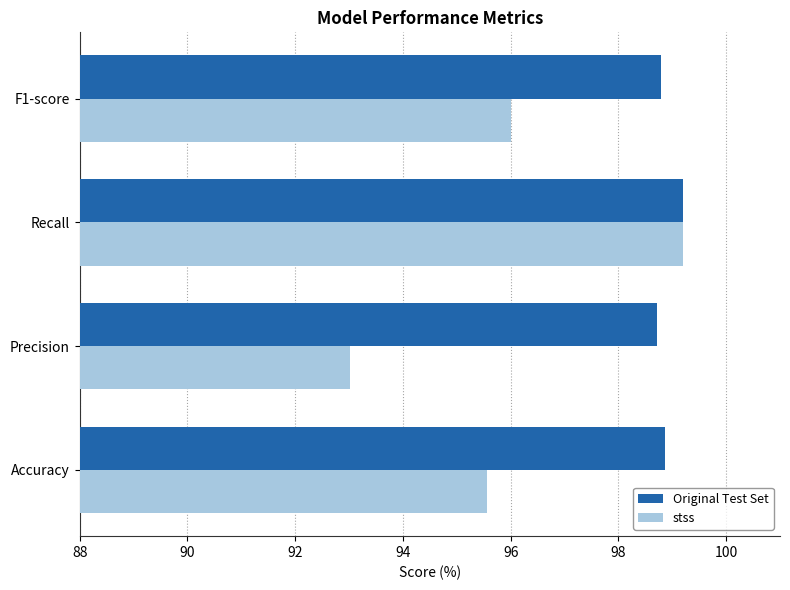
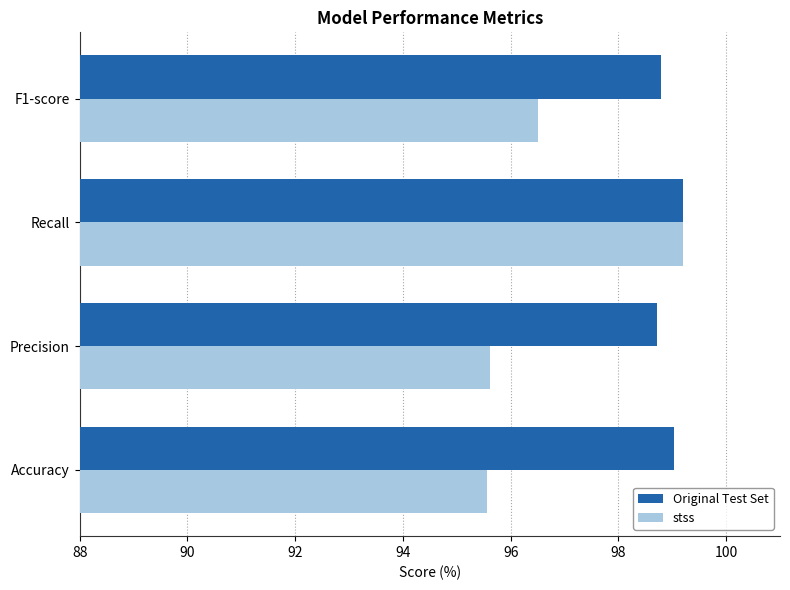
  {
    "Original Test Set": {
      "F1-score": 98.8,
      "Recall": 99.2,
      "Precision": 98.7,
-     "Accuracy": 98.9
+     "Accuracy": 99.0
    },
    "stss": {
-     "F1-score": 96.0,
+     "F1-score": 96.5,
      "Recall": 99.2,
-     "Precision": 93.0,
+     "Precision": 95.6,
      "Accuracy": 95.6
    }
  }
